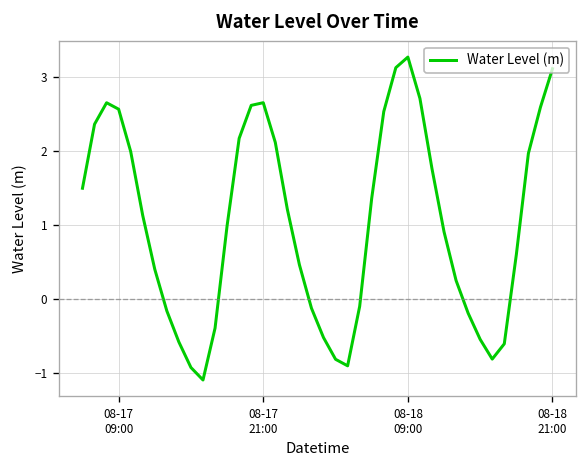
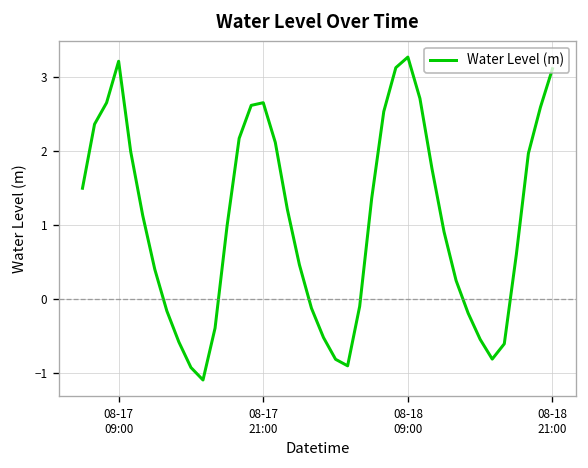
  {
-   "08-17 09:00": 2.6,
+   "08-17 09:00": 3.2,
    "08-17 21:00": 2.7,
    "08-18 09:00": 3.3
  }
